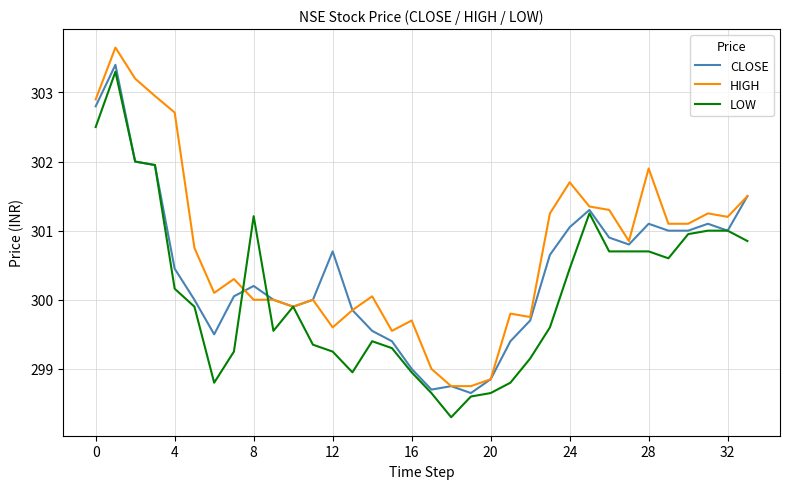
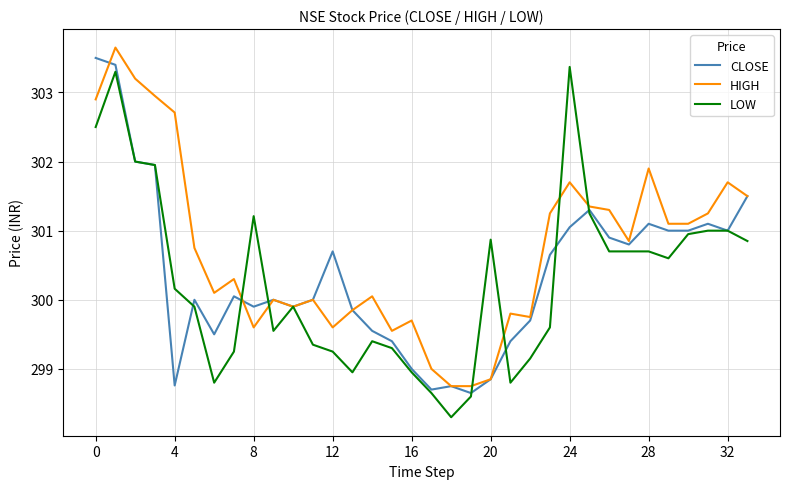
  {
    "CLOSE": {
-     "0": 302.8,
-     "4": 300.5,
-     "8": 300.2,
+     "0": 303.5,
+     "4": 298.8,
+     "8": 299.9,
      "12": 300.7,
      "16": 299.0,
      "24": 301.1,
      "28": 301.1
    },
    "HIGH": {
      "0": 302.9,
      "4": 302.7,
-     "8": 300.0,
+     "8": 299.6,
      "12": 299.6,
      "16": 299.7,
      "24": 301.7,
      "28": 301.9,
-     "32": 301.2
+     "32": 301.7
    },
    "LOW": {
      "0": 302.5,
      "4": 300.2,
      "8": 301.2,
      "12": 299.3,
      "16": 299.0,
-     "20": 298.7,
-     "24": 300.5,
+     "20": 300.9,
+     "24": 303.4,
      "28": 300.7
    }
  }
